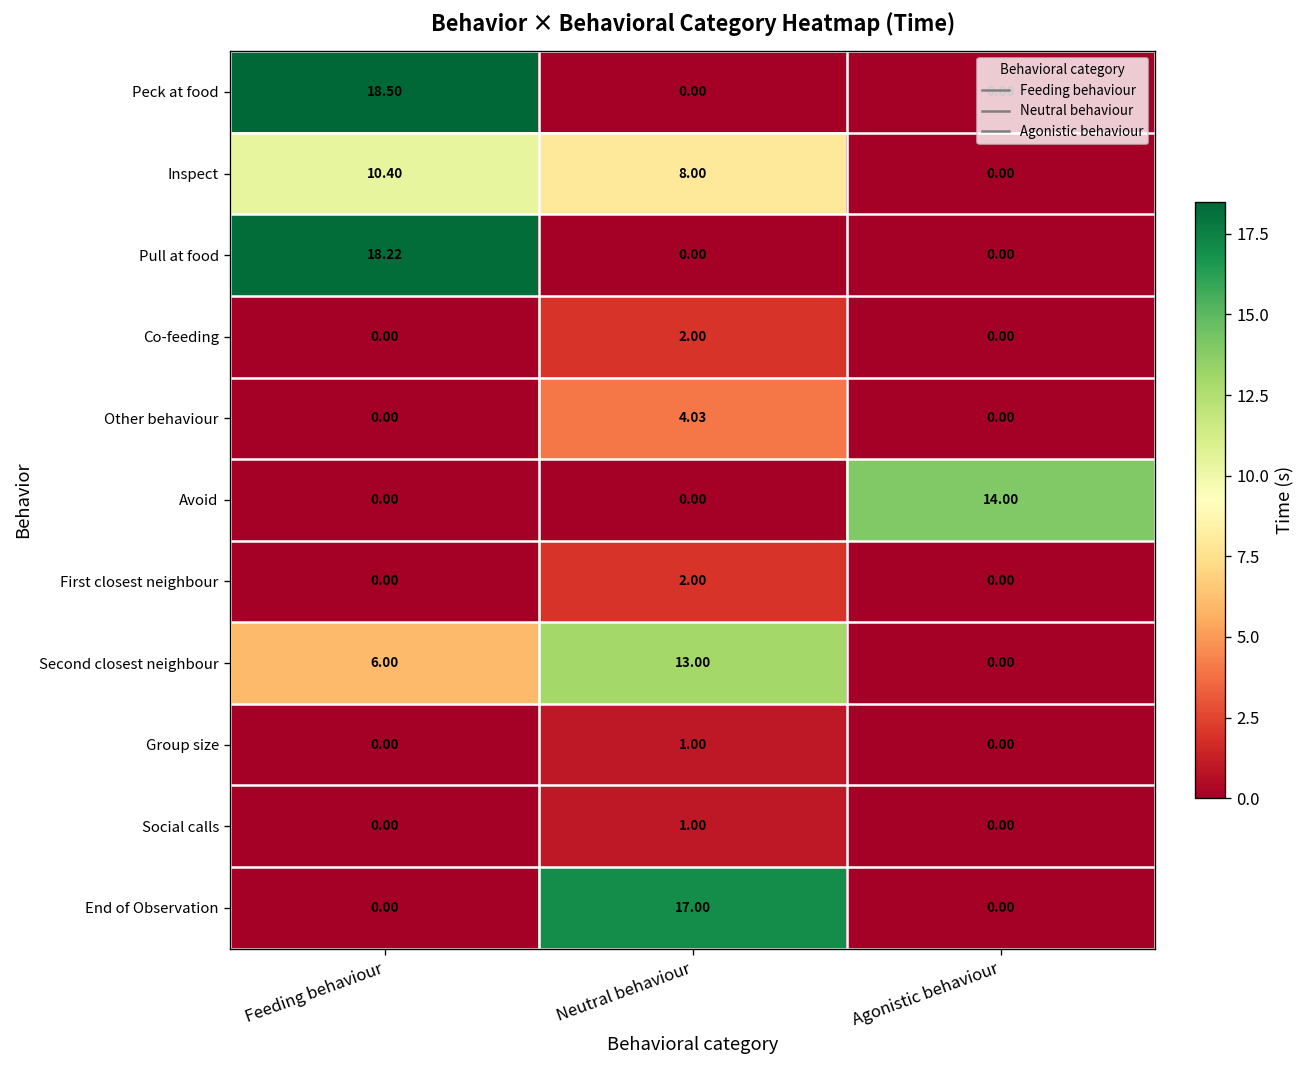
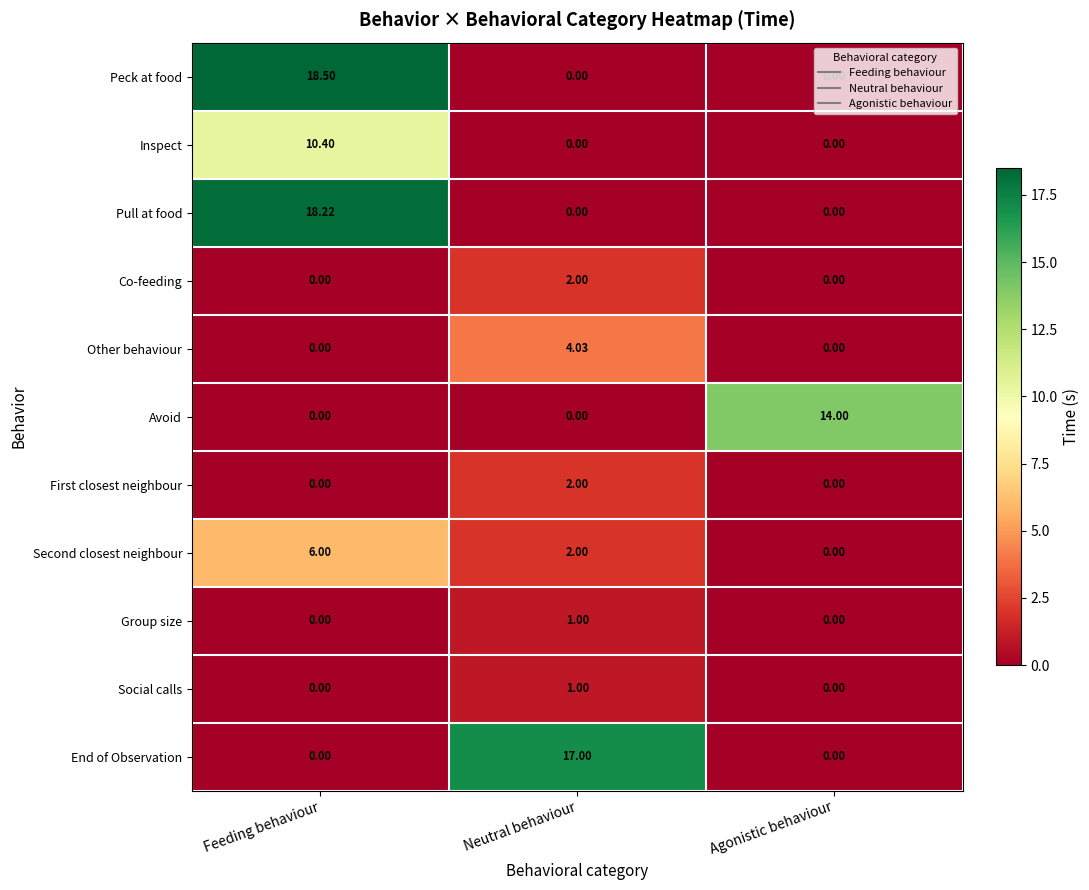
  {
    "Peck at food": {
      "Feeding behaviour": 18.50,
      "Neutral behaviour": 0.00
    },
    "Inspect": {
      "Feeding behaviour": 10.40,
-     "Neutral behaviour": 8.00,
+     "Neutral behaviour": 0.00,
      "Agonistic behaviour": 0.00
    },
    "Pull at food": {
      "Feeding behaviour": 18.22,
      "Neutral behaviour": 0.00,
      "Agonistic behaviour": 0.00
    },
    "Co-feeding": {
      "Feeding behaviour": 0.00,
      "Neutral behaviour": 2.00,
      "Agonistic behaviour": 0.00
    },
    "Other behaviour": {
      "Feeding behaviour": 0.00,
      "Neutral behaviour": 4.03,
      "Agonistic behaviour": 0.00
    },
    "Avoid": {
      "Feeding behaviour": 0.00,
      "Neutral behaviour": 0.00,
      "Agonistic behaviour": 14.00
    },
    "First closest neighbour": {
      "Feeding behaviour": 0.00,
      "Neutral behaviour": 2.00,
      "Agonistic behaviour": 0.00
    },
    "Second closest neighbour": {
      "Feeding behaviour": 6.00,
-     "Neutral behaviour": 13.00,
+     "Neutral behaviour": 2.00,
      "Agonistic behaviour": 0.00
    },
    "Group size": {
      "Feeding behaviour": 0.00,
      "Neutral behaviour": 1.00,
      "Agonistic behaviour": 0.00
    },
    "Social calls": {
      "Feeding behaviour": 0.00,
      "Neutral behaviour": 1.00,
      "Agonistic behaviour": 0.00
    },
    "End of Observation": {
      "Feeding behaviour": 0.00,
      "Neutral behaviour": 17.00,
      "Agonistic behaviour": 0.00
    }
  }
